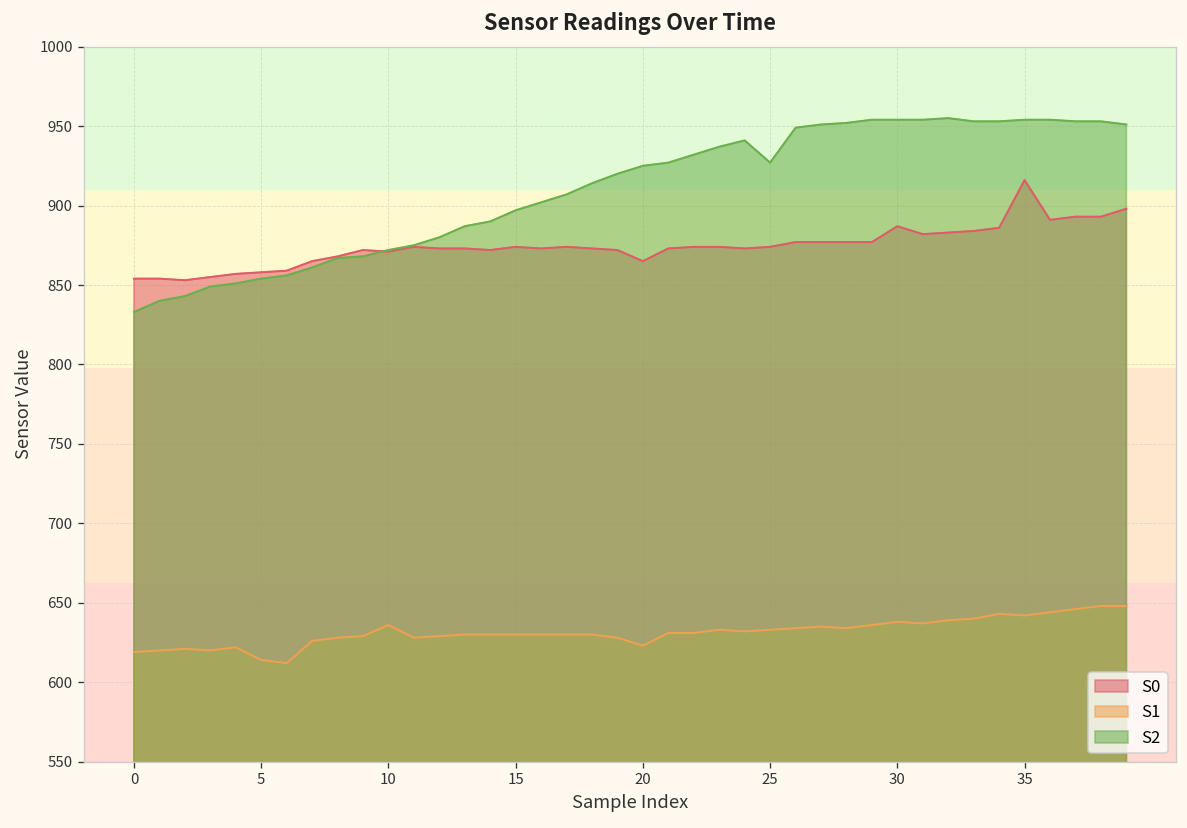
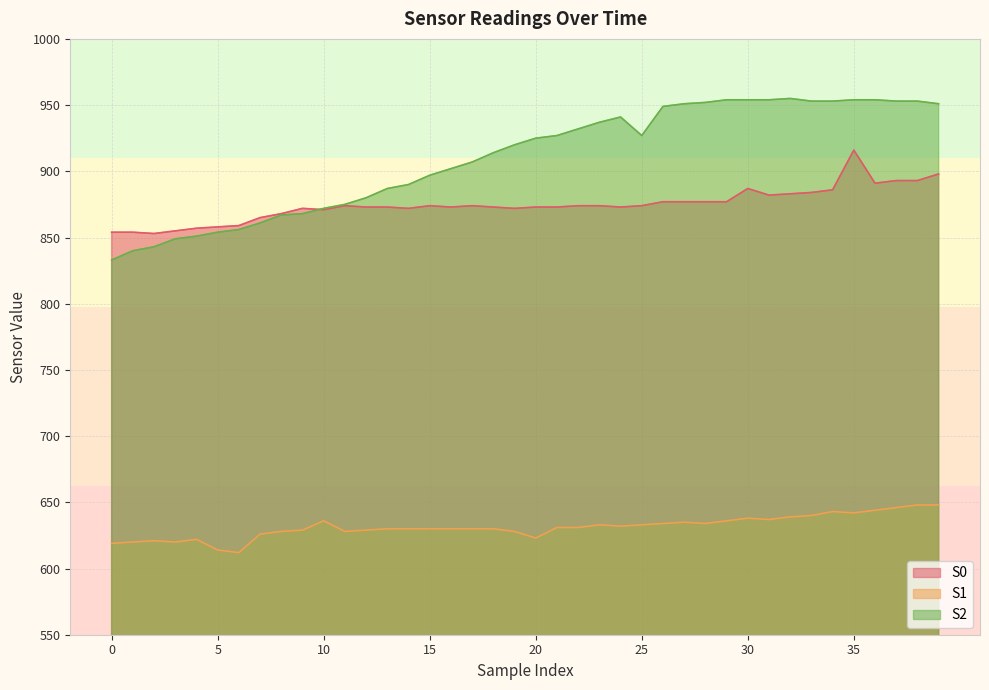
  {
    "S0": {
      "0": 854,
      "5": 858,
      "15": 874,
-     "20": 865,
+     "20": 873,
      "25": 874,
      "30": 887,
      "35": 916
    },
    "S1": {
      "0": 619,
      "5": 614,
      "10": 636,
      "15": 630,
      "20": 623,
      "25": 633,
      "30": 638,
      "35": 642
    },
    "S2": {
      "0": 833,
      "5": 854,
      "15": 897,
      "20": 925,
      "25": 927,
      "30": 954,
      "35": 954
    }
  }
